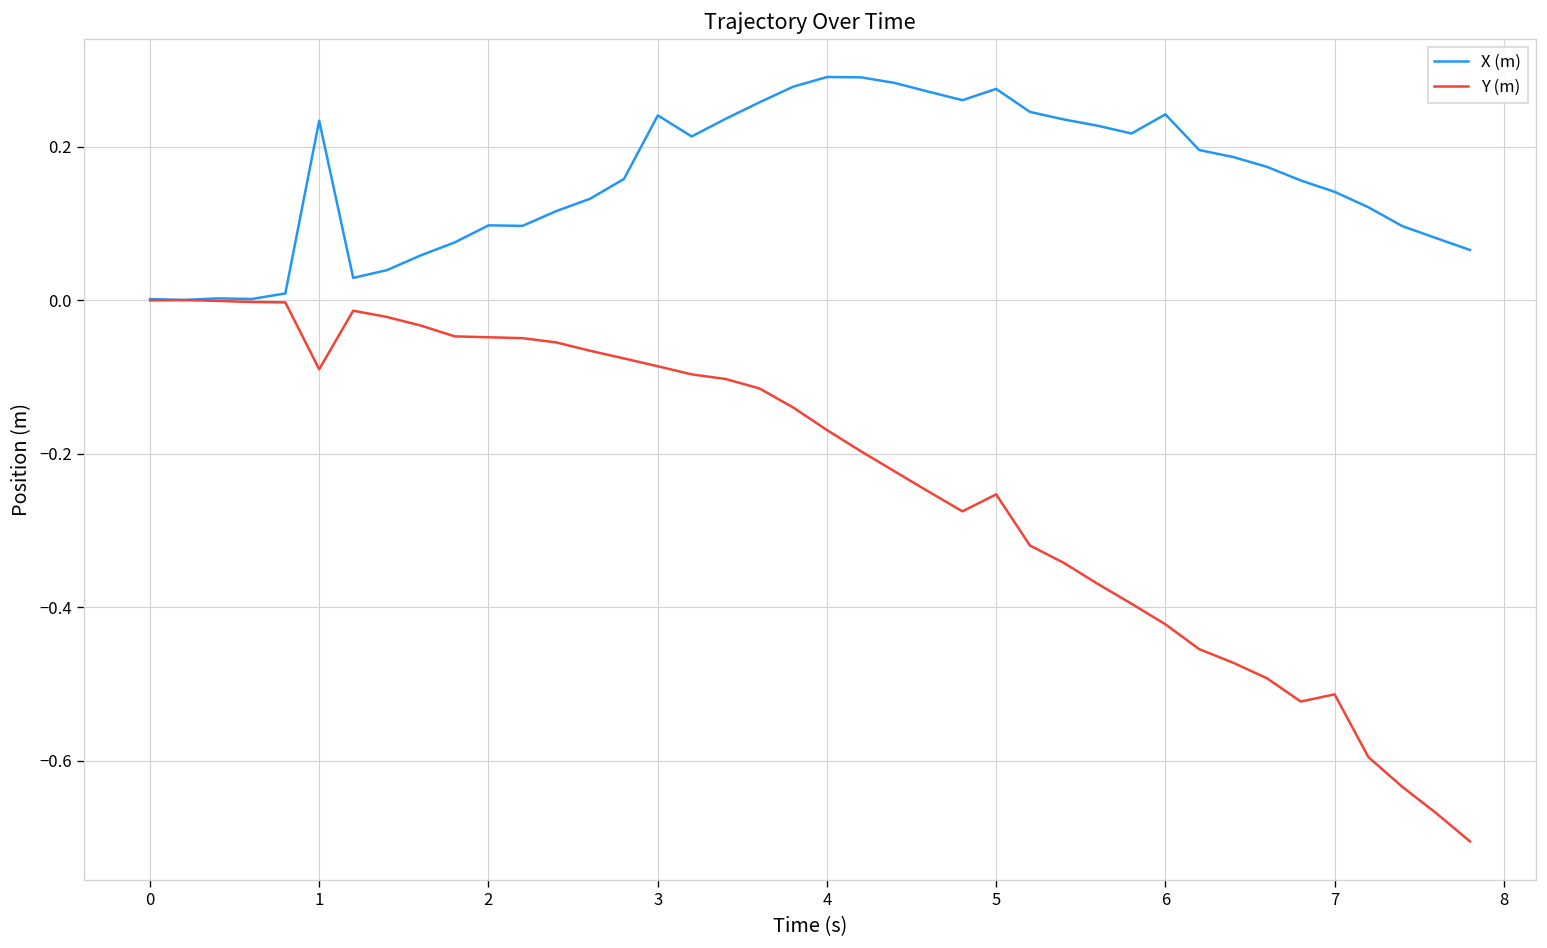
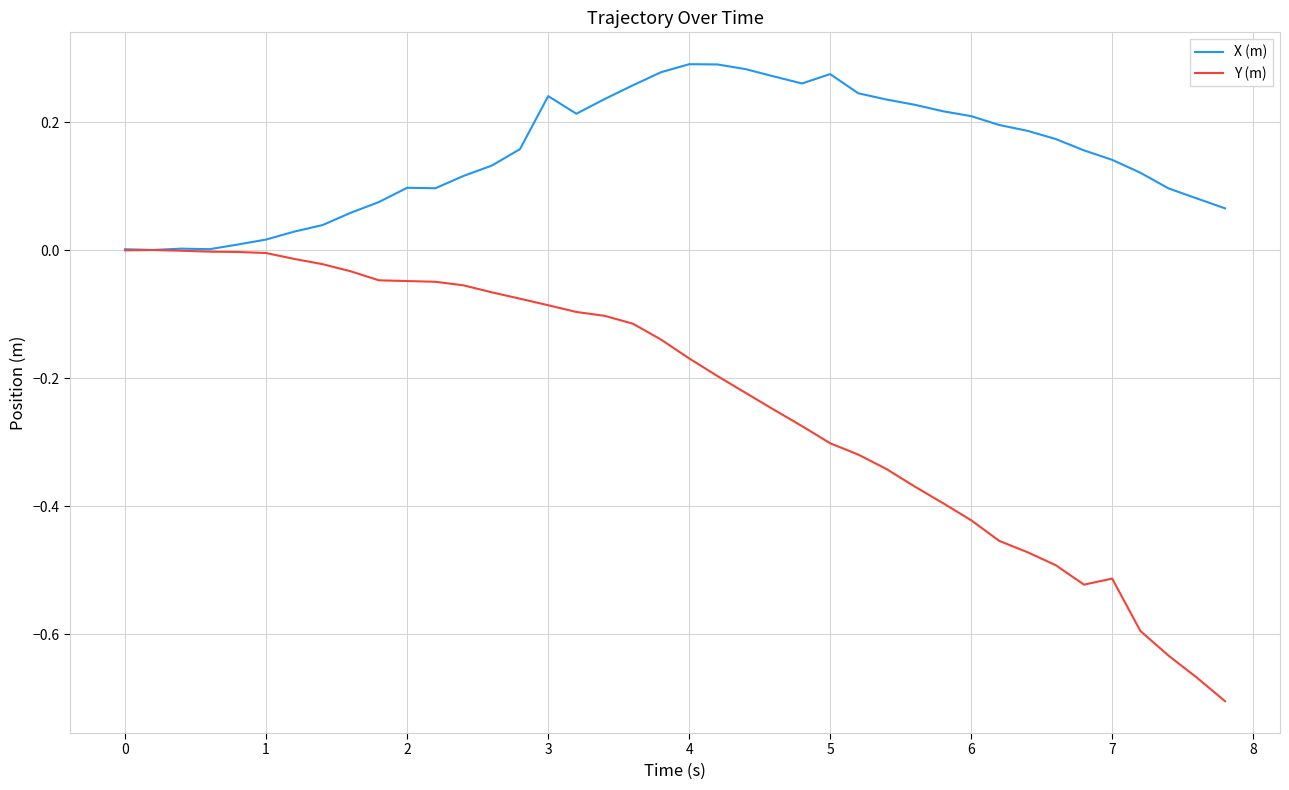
  {
    "X (m)": {
-     "1": 0.23,
+     "1": 0.02,
      "2": 0.10,
      "3": 0.24,
      "4": 0.29,
      "5": 0.28,
-     "6": 0.24,
+     "6": 0.21,
      "7": 0.14
    },
    "Y (m)": {
-     "1": -0.09,
+     "1": 0.00,
      "2": -0.05,
      "3": -0.09,
      "4": -0.17,
-     "5": -0.25,
+     "5": -0.30,
      "6": -0.42,
      "7": -0.51
    }
  }
